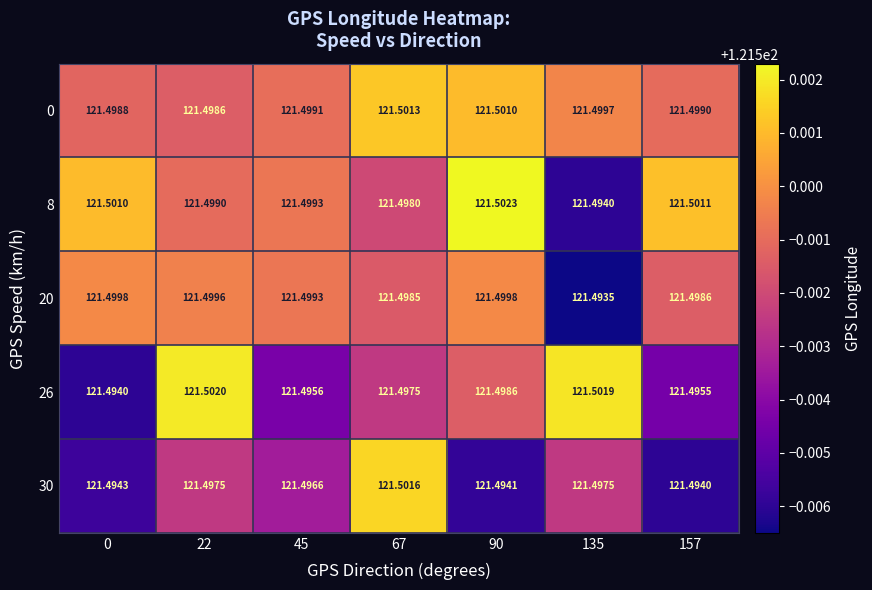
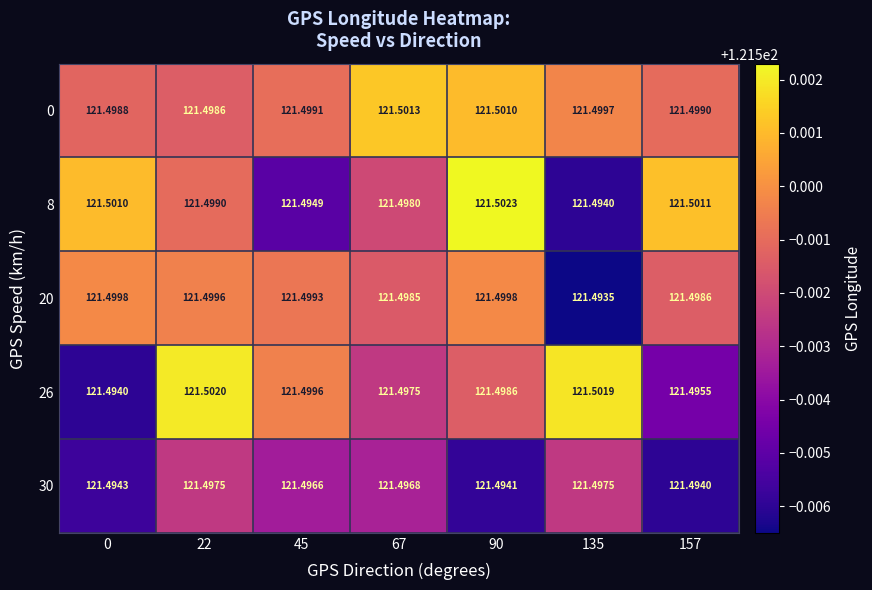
  {
    "0": {
      "0": 121.4988,
      "22": 121.4986,
      "45": 121.4991,
      "67": 121.5013,
      "90": 121.5010,
      "135": 121.4997,
      "157": 121.4990
    },
    "8": {
      "0": 121.5010,
      "22": 121.4990,
-     "45": 121.4993,
+     "45": 121.4949,
      "67": 121.4980,
      "90": 121.5023,
      "135": 121.4940,
      "157": 121.5011
    },
    "20": {
      "0": 121.4998,
      "22": 121.4996,
      "45": 121.4993,
      "67": 121.4985,
      "90": 121.4998,
      "135": 121.4935,
      "157": 121.4986
    },
    "26": {
      "0": 121.4940,
      "22": 121.5020,
-     "45": 121.4956,
+     "45": 121.4996,
      "67": 121.4975,
      "90": 121.4986,
      "135": 121.5019,
      "157": 121.4955
    },
    "30": {
      "0": 121.4943,
      "22": 121.4975,
      "45": 121.4966,
-     "67": 121.5016,
+     "67": 121.4968,
      "90": 121.4941,
      "135": 121.4975,
      "157": 121.4940
    }
  }
